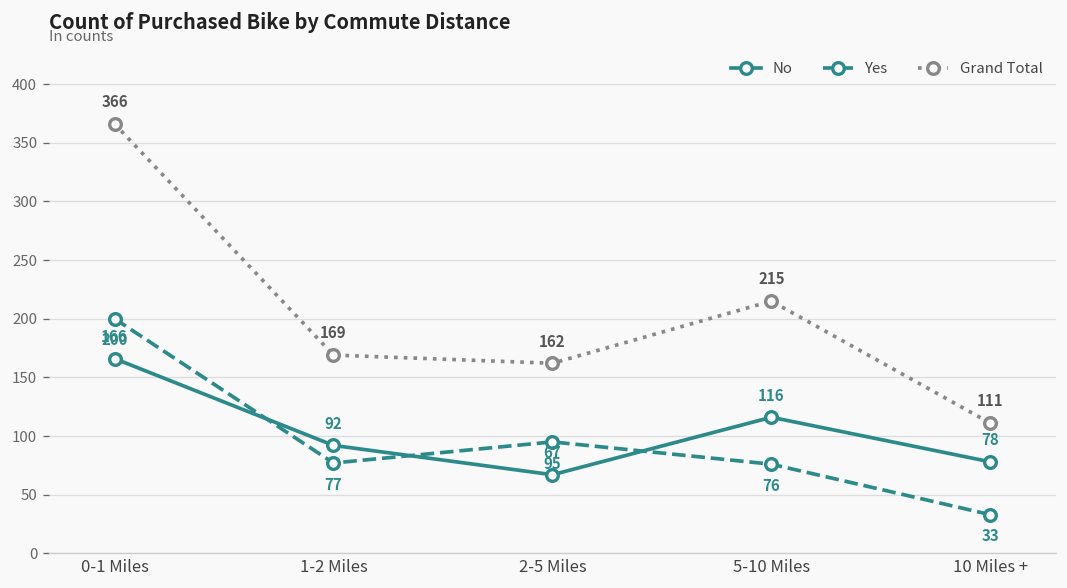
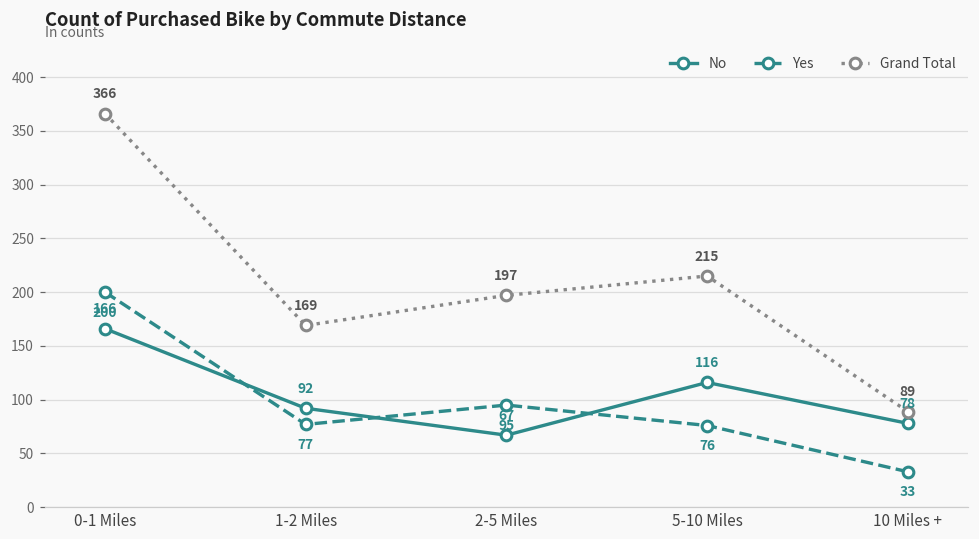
  {
    "Grand Total": {
      "0-1 Miles": 366,
      "1-2 Miles": 169,
-     "2-5 Miles": 162,
+     "2-5 Miles": 197,
      "5-10 Miles": 215,
-     "10 Miles +": 111
+     "10 Miles +": 89
    }
  }
